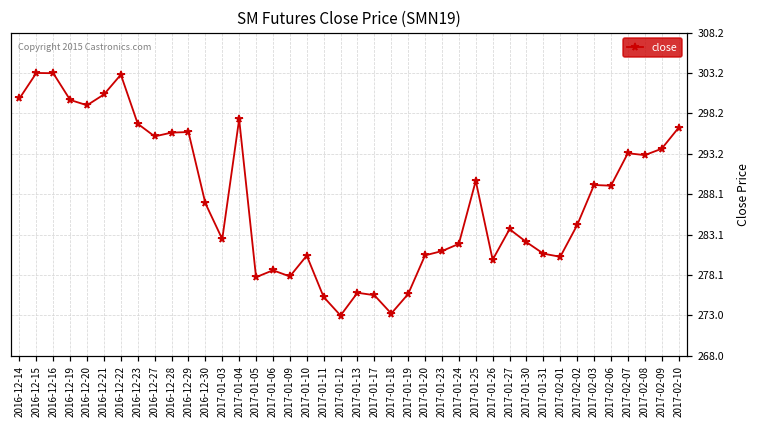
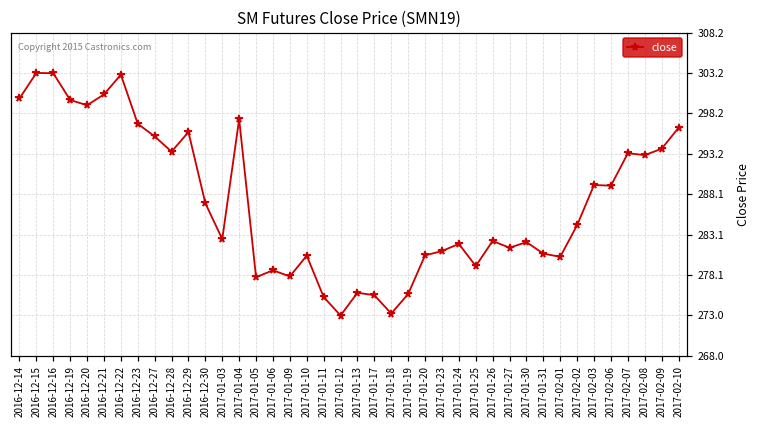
  {
    "2016-12-14": 300,
    "2016-12-19": 300,
    "2016-12-20": 299,
    "2016-12-21": 301,
    "2016-12-22": 303,
    "2016-12-23": 297,
    "2016-12-27": 295,
-   "2016-12-28": 296,
+   "2016-12-28": 293,
    "2016-12-29": 296,
    "2016-12-30": 287,
    "2017-01-03": 283,
    "2017-01-04": 297,
    "2017-01-05": 278,
    "2017-01-06": 279,
    "2017-01-09": 278,
    "2017-01-10": 280,
    "2017-01-11": 275,
    "2017-01-12": 273,
    "2017-01-13": 276,
    "2017-01-17": 276,
    "2017-01-18": 273,
    "2017-01-19": 276,
    "2017-01-20": 280,
    "2017-01-23": 281,
    "2017-01-24": 282,
-   "2017-01-25": 290,
-   "2017-01-26": 280,
-   "2017-01-27": 284,
+   "2017-01-25": 279,
+   "2017-01-26": 282,
+   "2017-01-27": 281,
    "2017-01-30": 282,
    "2017-01-31": 281,
    "2017-02-01": 280,
    "2017-02-02": 284,
    "2017-02-03": 289,
    "2017-02-06": 289,
    "2017-02-07": 293,
    "2017-02-08": 293,
    "2017-02-09": 294,
    "2017-02-10": 296
  }
